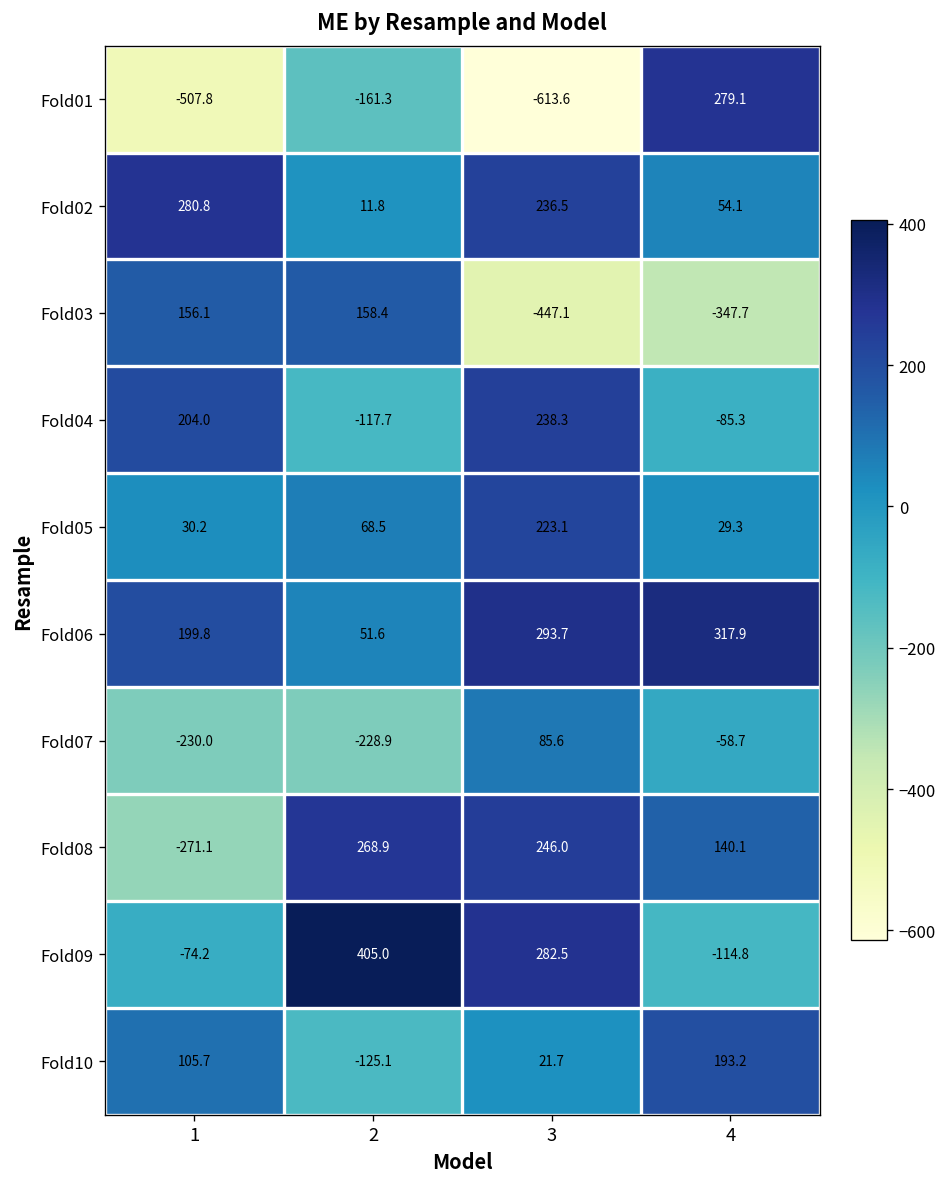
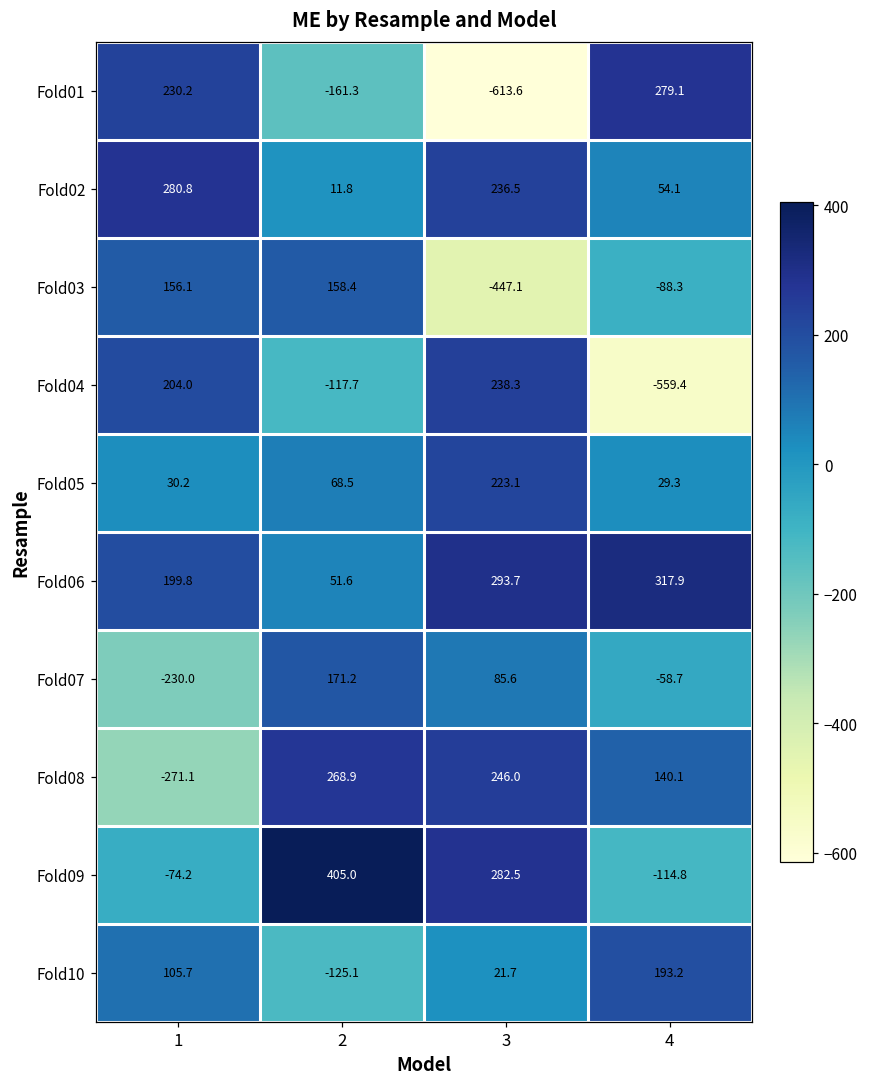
  {
    "Fold01": {
-     "1": -507.8,
+     "1": 230.2,
      "2": -161.3,
      "3": -613.6,
      "4": 279.1
    },
    "Fold02": {
      "1": 280.8,
      "2": 11.8,
      "3": 236.5,
      "4": 54.1
    },
    "Fold03": {
      "1": 156.1,
      "2": 158.4,
      "3": -447.1,
-     "4": -347.7
+     "4": -88.3
    },
    "Fold04": {
      "1": 204.0,
      "2": -117.7,
      "3": 238.3,
-     "4": -85.3
+     "4": -559.4
    },
    "Fold05": {
      "1": 30.2,
      "2": 68.5,
      "3": 223.1,
      "4": 29.3
    },
    "Fold06": {
      "1": 199.8,
      "2": 51.6,
      "3": 293.7,
      "4": 317.9
    },
    "Fold07": {
      "1": -230.0,
-     "2": -228.9,
+     "2": 171.2,
      "3": 85.6,
      "4": -58.7
    },
    "Fold08": {
      "1": -271.1,
      "2": 268.9,
      "3": 246.0,
      "4": 140.1
    },
    "Fold09": {
      "1": -74.2,
      "2": 405.0,
      "3": 282.5,
      "4": -114.8
    },
    "Fold10": {
      "1": 105.7,
      "2": -125.1,
      "3": 21.7,
      "4": 193.2
    }
  }
